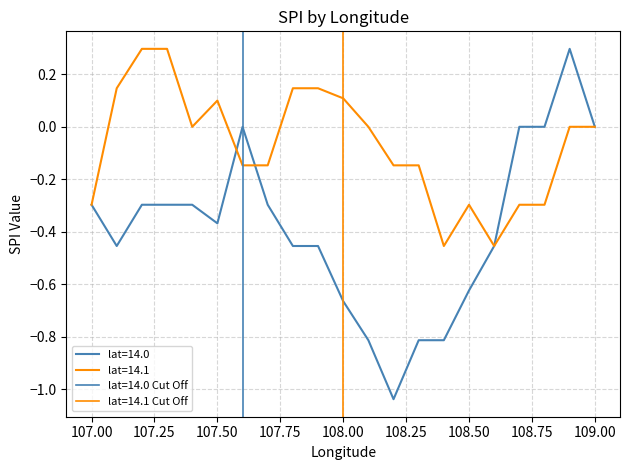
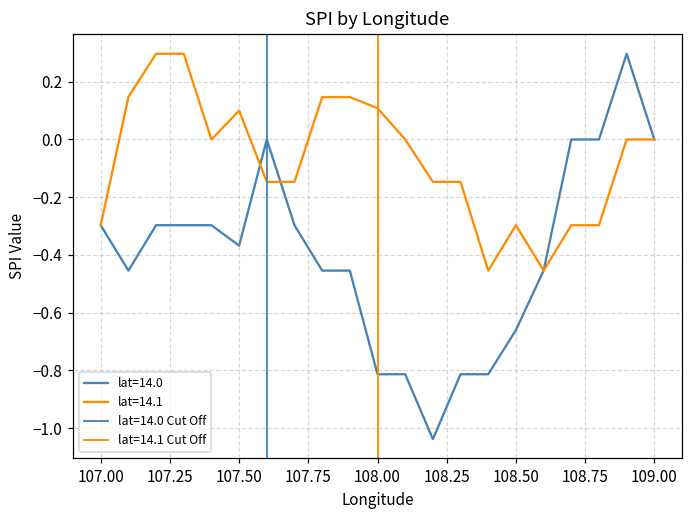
  {
    "lat=14.0": {
      "107.50": -0.37,
-     "108.00": -0.66,
-     "108.50": -0.62
+     "108.00": -0.81,
+     "108.50": -0.66
    },
    "lat=14.1": {
      "107.50": 0.10,
      "108.00": 0.11,
      "108.50": -0.30
    }
  }
